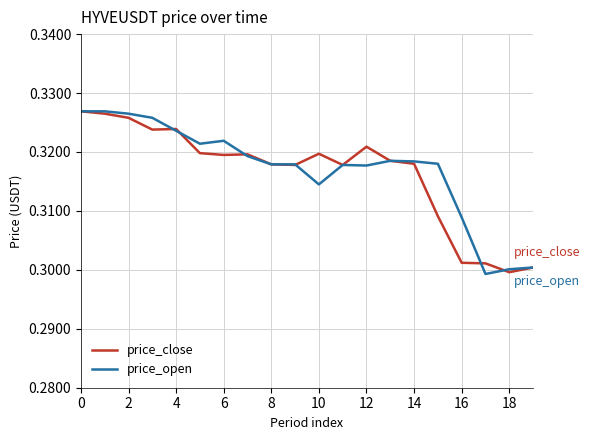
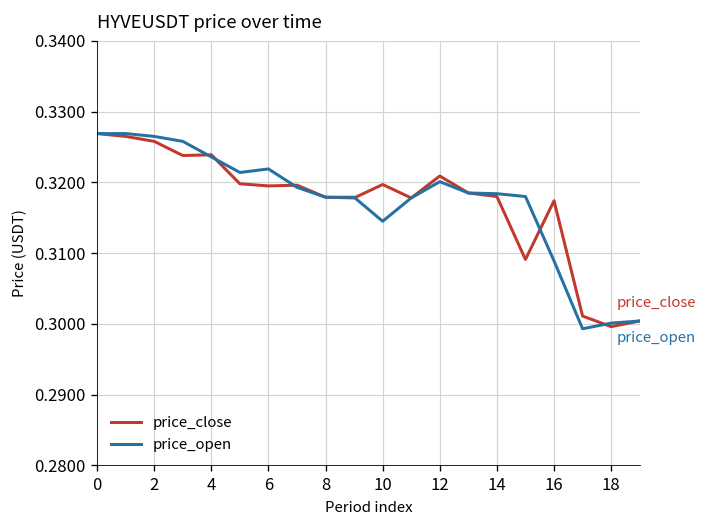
  {
    "price_close": {
      "2": 0.326,
      "6": 0.320,
      "10": 0.320,
      "12": 0.321,
-     "16": 0.301,
+     "16": 0.317,
      "18": 0.300
    },
    "price_open": {
      "2": 0.327,
      "6": 0.322,
      "10": 0.315,
-     "12": 0.318,
+     "12": 0.320,
      "16": 0.309,
      "18": 0.300
    }
  }
